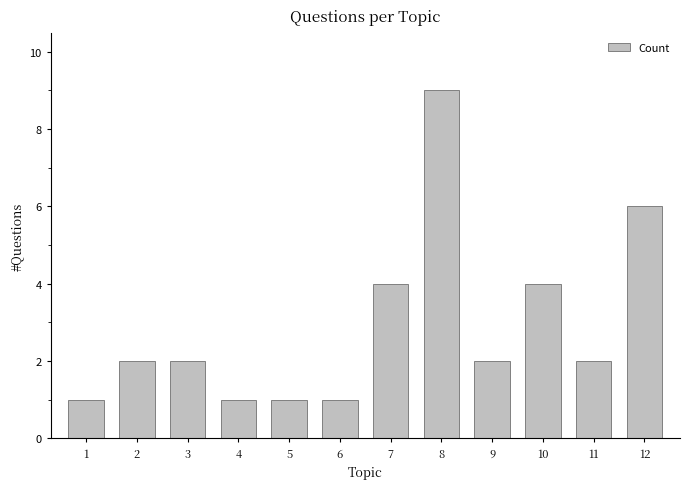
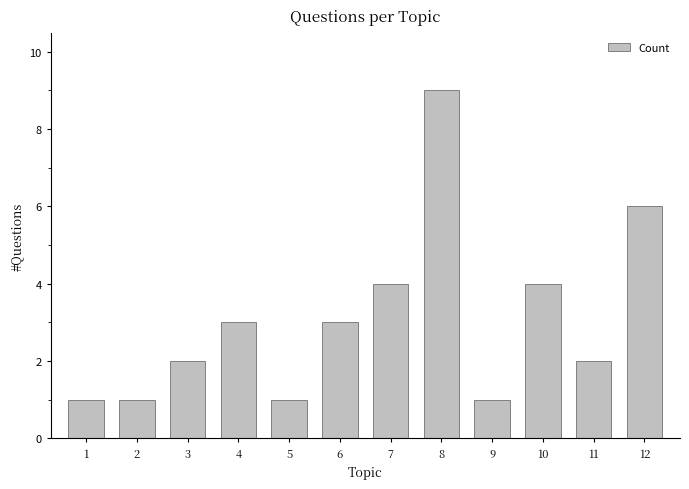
  {
    "1": 1,
-   "2": 2,
+   "2": 1,
    "3": 2,
-   "4": 1,
+   "4": 3,
    "5": 1,
-   "6": 1,
+   "6": 3,
    "7": 4,
    "8": 9,
-   "9": 2,
+   "9": 1,
    "10": 4,
    "11": 2,
    "12": 6
  }
